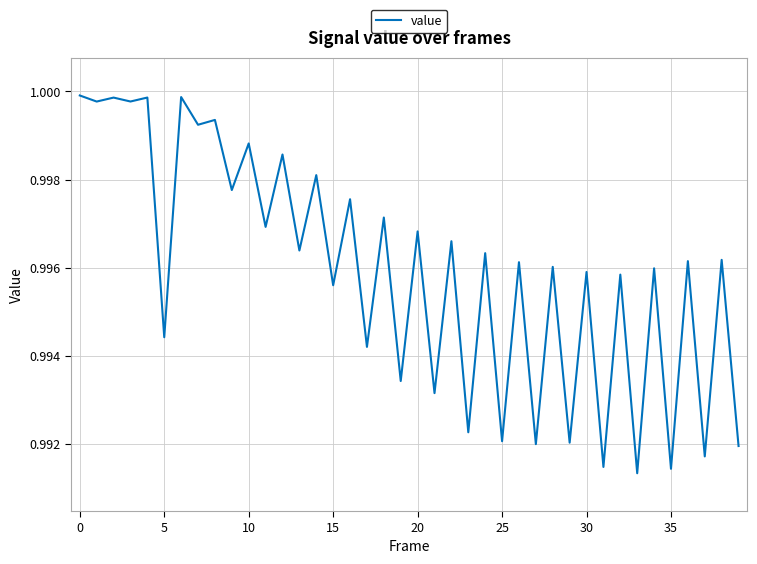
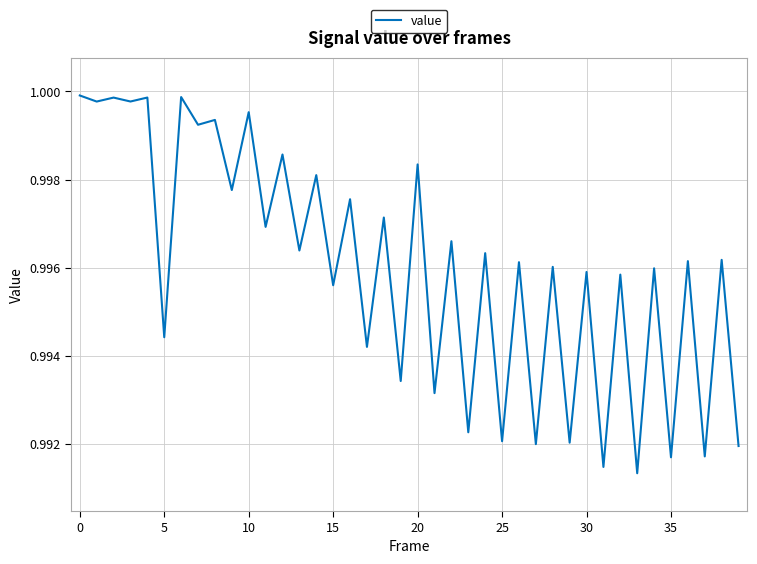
  {
    "0": 0.9999,
    "5": 0.9944,
-   "10": 0.9988,
+   "10": 0.9995,
    "15": 0.9956,
-   "20": 0.9968,
+   "20": 0.9983,
    "25": 0.9921,
    "30": 0.9959,
-   "35": 0.9914
+   "35": 0.9917
  }
